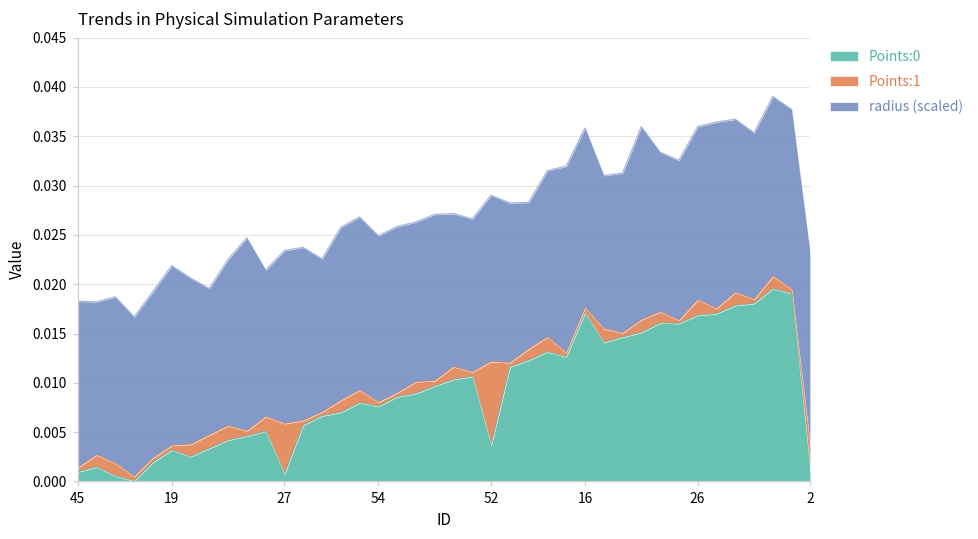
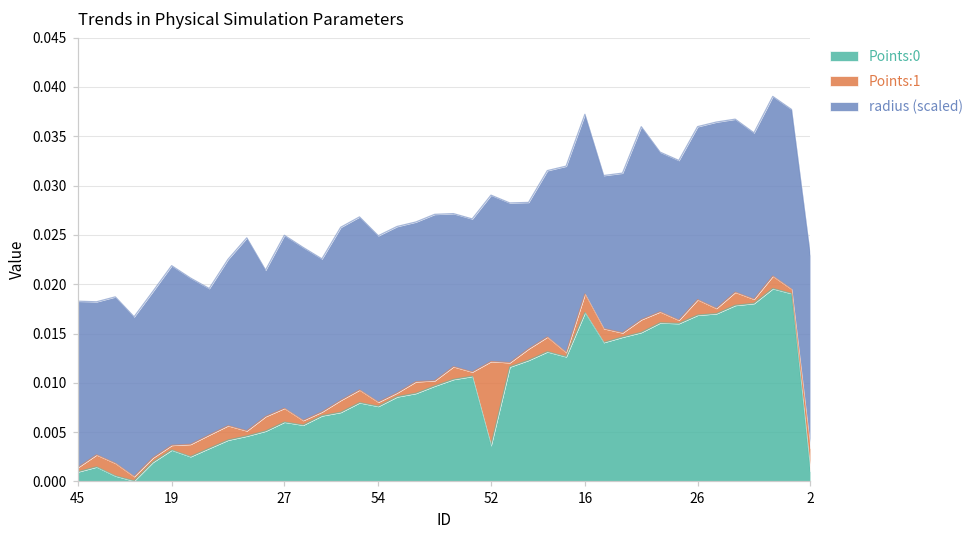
  {
    "Points:0": {
      "45": 0.001,
-     "27": 0.001,
+     "27": 0.006,
      "54": 0.008,
      "52": 0.004,
      "16": 0.017
    },
    "Points:1": {
      "45": 0.000,
-     "27": 0.005,
+     "27": 0.001,
      "54": 0.000,
      "52": 0.009,
-     "16": 0.001
+     "16": 0.002
    },
    "radius (scaled)": {
      "45": 0.017,
      "27": 0.018,
      "54": 0.017,
      "52": 0.017,
      "16": 0.018
    }
  }
